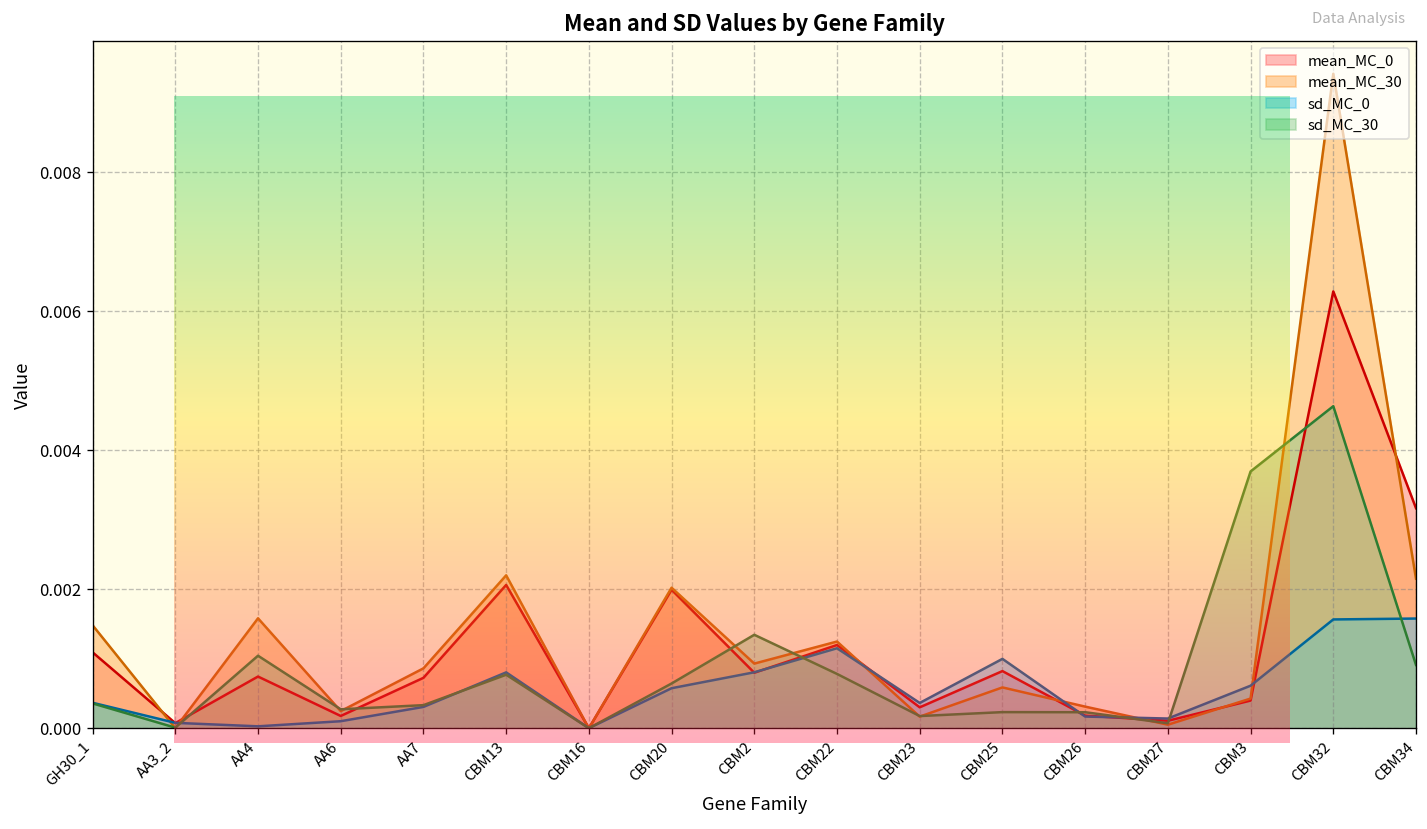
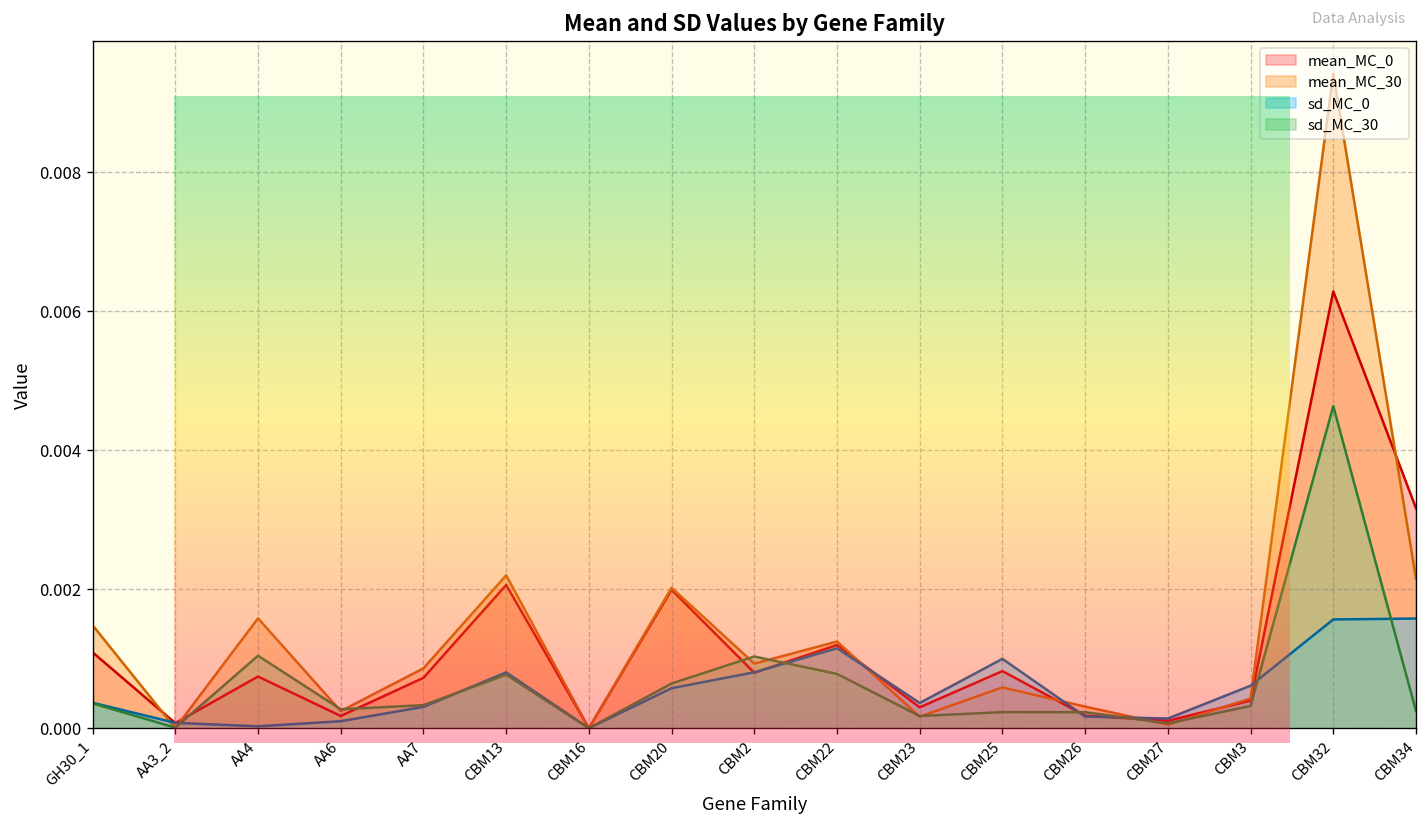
  {
    "sd_MC_0": {
      "AA4": 0.0000,
      "AA6": 0.0001,
      "CBM20": 0.0006,
      "CBM22": 0.0012,
      "CBM23": 0.0004,
      "CBM25": 0.0010,
      "CBM3": 0.0006,
      "CBM32": 0.0016,
      "CBM34": 0.0016
    },
    "sd_MC_30": {
      "AA4": 0.0010,
      "CBM20": 0.0006,
-     "CBM2": 0.0013,
+     "CBM2": 0.0010,
      "CBM22": 0.0008,
      "CBM25": 0.0002,
      "CBM26": 0.0002,
-     "CBM3": 0.0037,
+     "CBM3": 0.0003,
      "CBM32": 0.0046,
-     "CBM34": 0.0009
+     "CBM34": 0.0003
    }
  }
